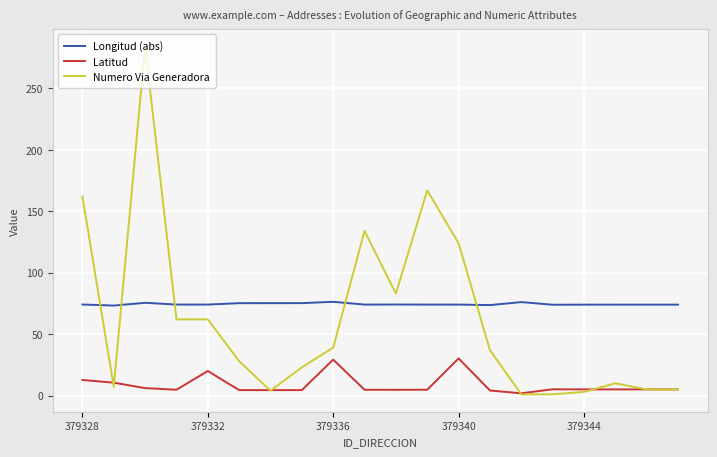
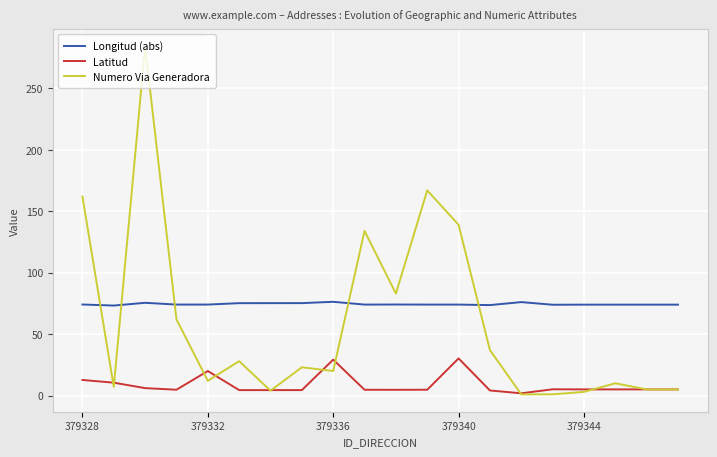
  {
    "Longitud (abs)": {
      "379328": 74,
      "379332": 74,
      "379336": 76,
      "379340": 74,
      "379344": 74
    },
    "Latitud": {
      "379328": 13,
      "379332": 20,
      "379336": 29,
      "379340": 30
    },
    "Numero Via Generadora": {
      "379328": 162,
-     "379332": 62,
-     "379336": 39,
-     "379340": 124
+     "379332": 12,
+     "379336": 20,
+     "379340": 139
    }
  }
